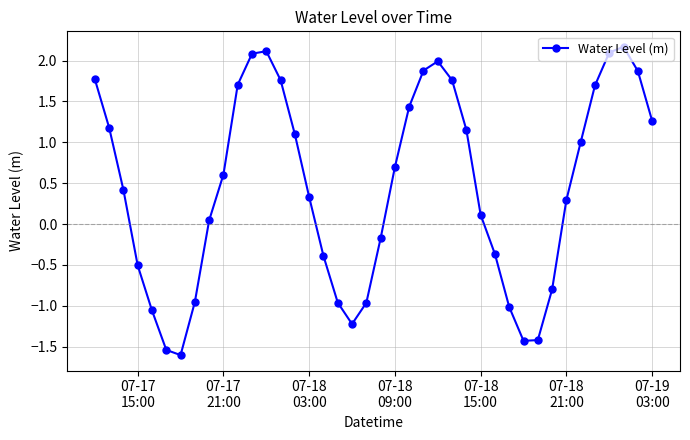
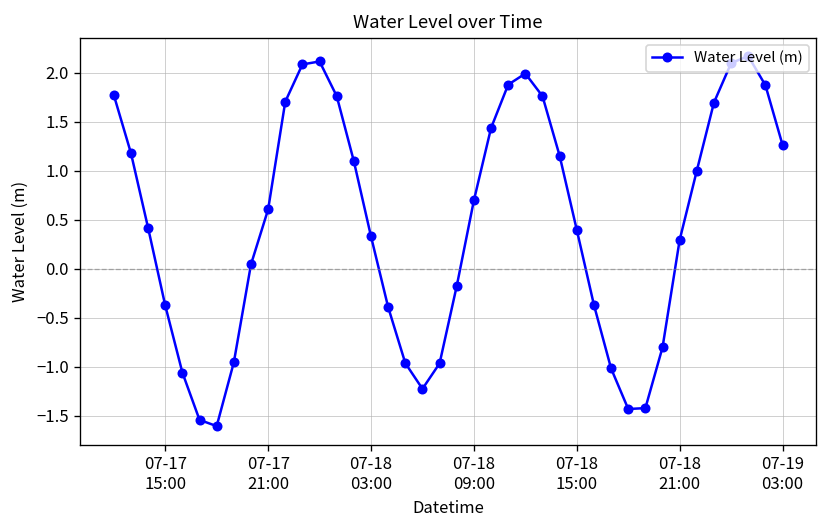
  {
-   "07-17 15:00": -0.5,
+   "07-17 15:00": -0.4,
    "07-17 21:00": 0.6,
    "07-18 03:00": 0.3,
    "07-18 09:00": 0.7,
-   "07-18 15:00": 0.1,
+   "07-18 15:00": 0.4,
    "07-18 21:00": 0.3,
    "07-19 03:00": 1.3
  }
